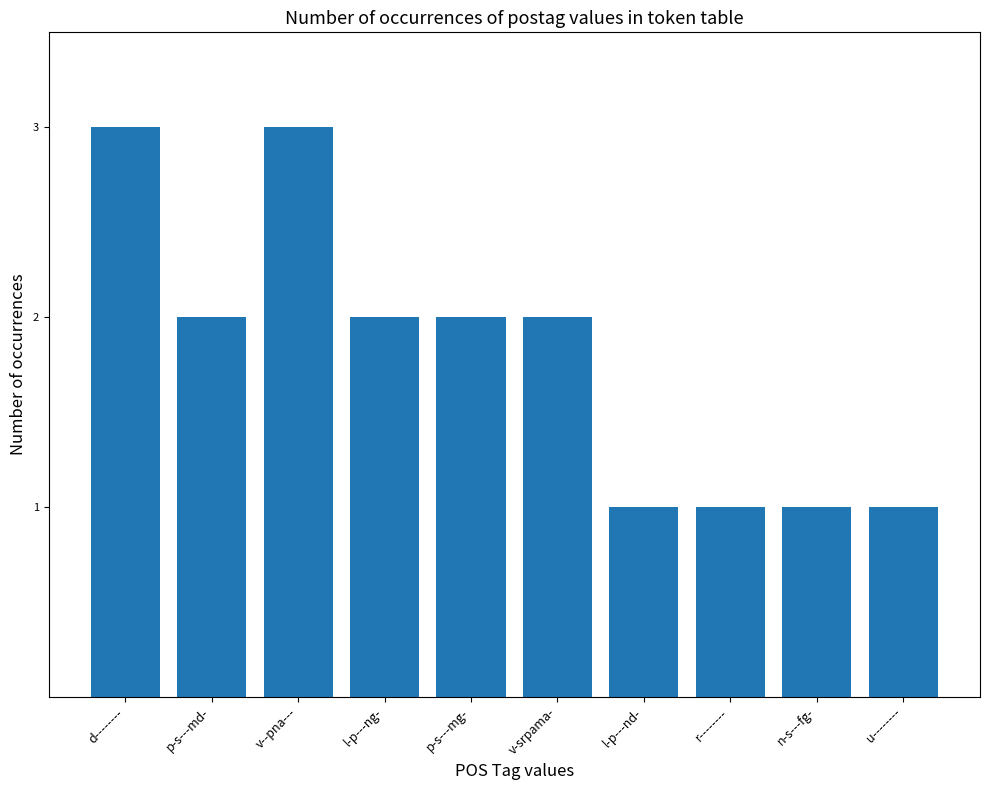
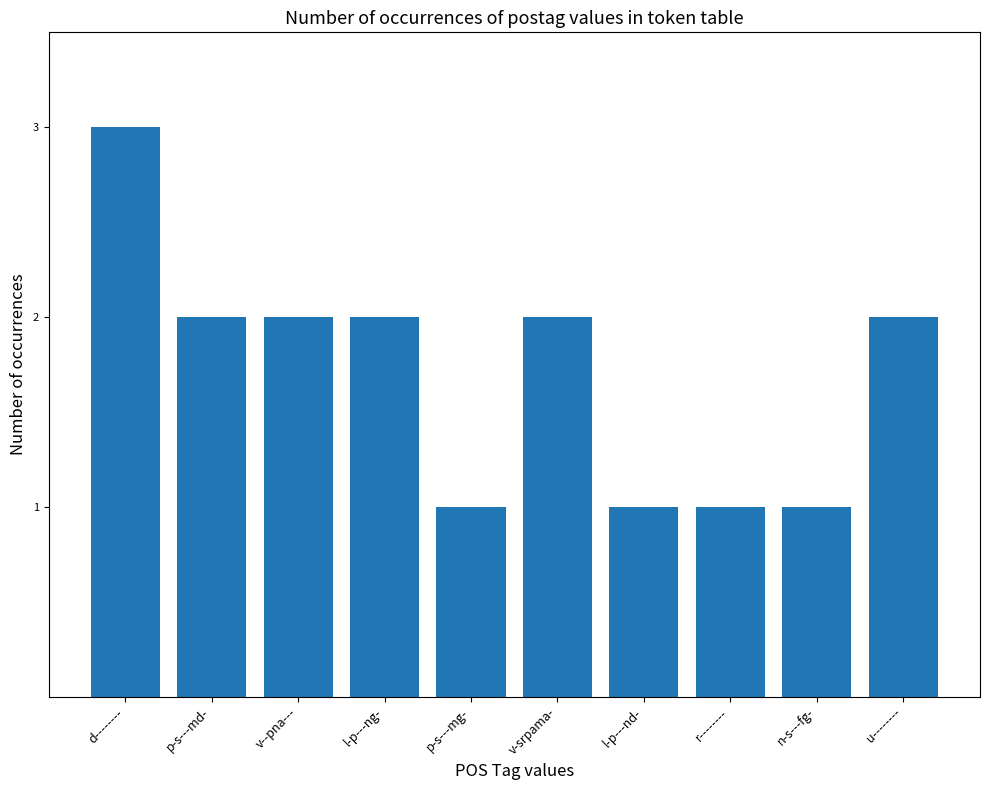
  {
    "d--------": 3,
    "p-s---md-": 2,
-   "v--pna---": 3,
+   "v--pna---": 2,
    "l-p---ng-": 2,
-   "p-s---mg-": 2,
+   "p-s---mg-": 1,
    "v-srpama-": 2,
    "l-p---nd-": 1,
    "r--------": 1,
    "n-s---fg-": 1,
-   "u--------": 1
+   "u--------": 2
  }
